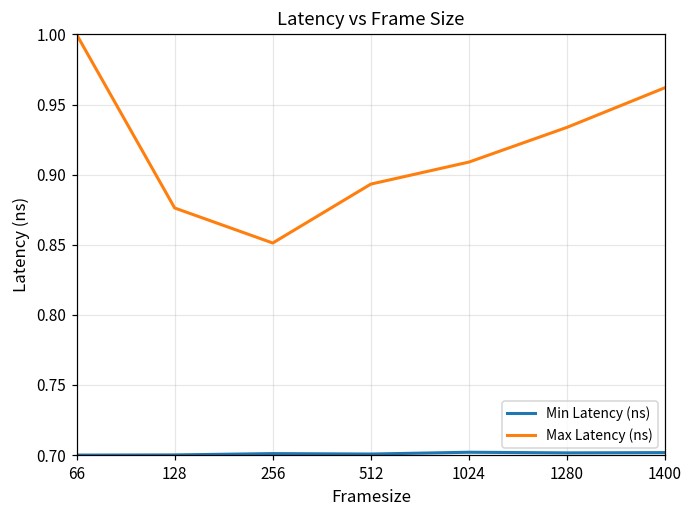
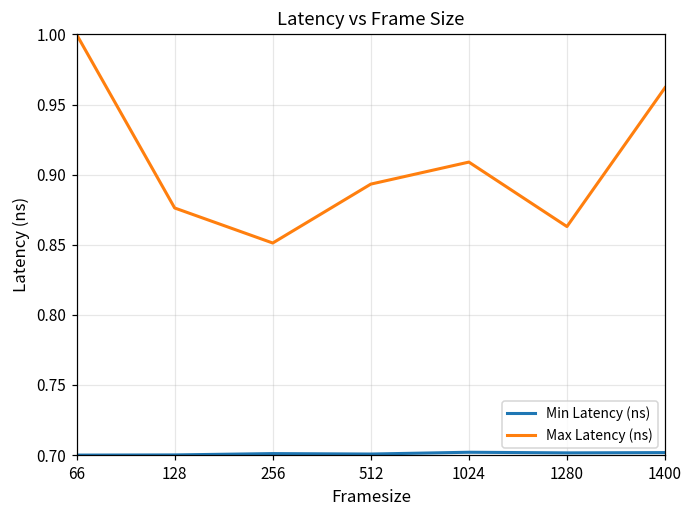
  {
    "Min Latency (ns)": {
      "66": 0.700,
      "128": 0.700,
      "256": 0.701,
      "512": 0.701,
      "1024": 0.702,
      "1280": 0.702,
      "1400": 0.702
    },
    "Max Latency (ns)": {
      "66": 1.000,
      "128": 0.876,
      "256": 0.851,
      "512": 0.893,
      "1024": 0.909,
-     "1280": 0.934,
+     "1280": 0.863,
      "1400": 0.962
    }
  }
